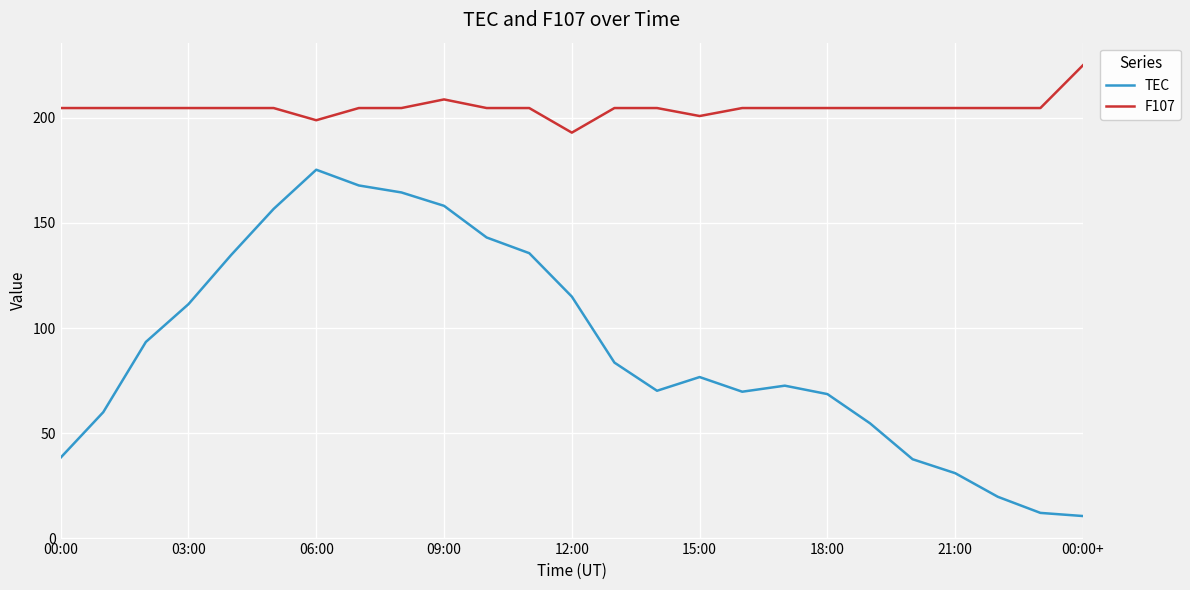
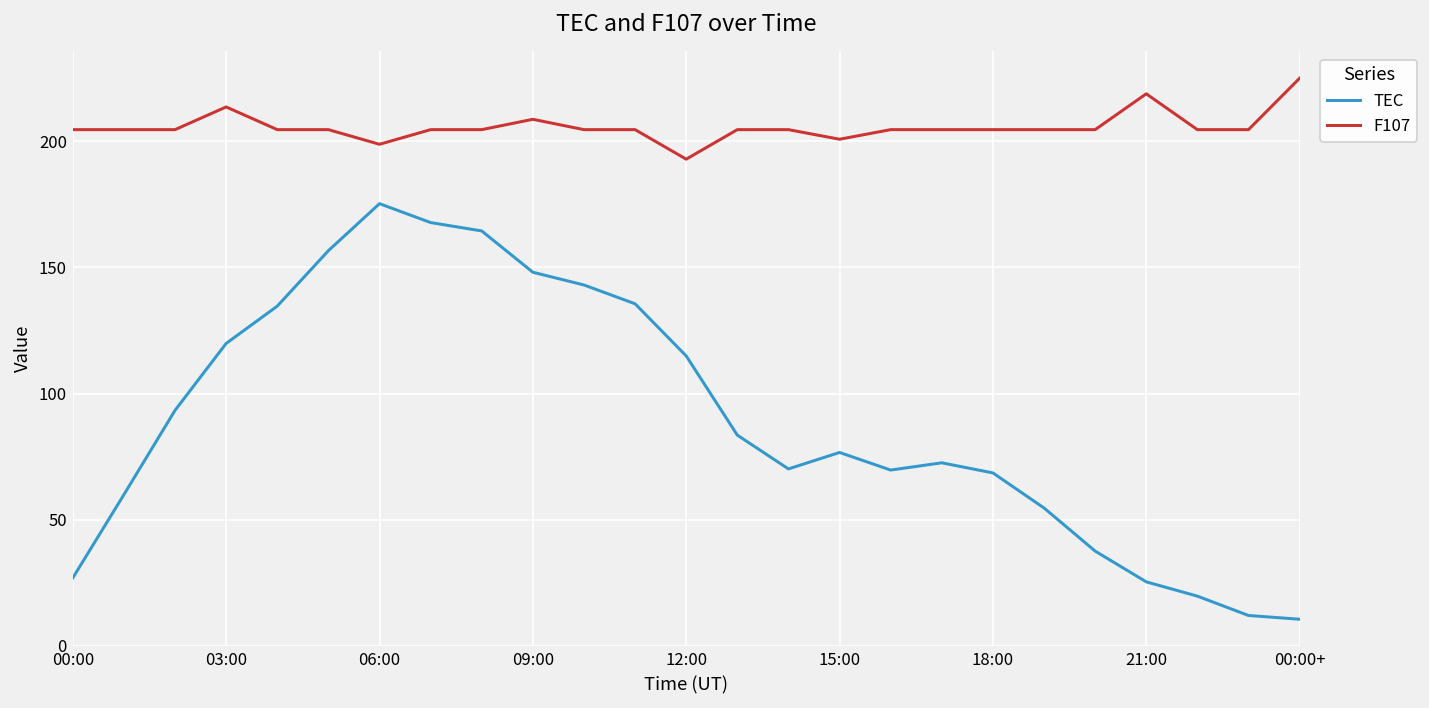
  {
    "TEC": {
-     "00:00": 38,
-     "03:00": 111,
+     "00:00": 27,
+     "03:00": 120,
      "06:00": 175,
-     "09:00": 158,
+     "09:00": 148,
      "12:00": 115,
      "15:00": 77,
      "18:00": 69,
-     "21:00": 31,
+     "21:00": 25,
      "00:00+": 11
    },
    "F107": {
      "00:00": 205,
-     "03:00": 205,
+     "03:00": 214,
      "06:00": 199,
      "09:00": 209,
      "12:00": 193,
      "15:00": 201,
      "18:00": 205,
-     "21:00": 205,
+     "21:00": 219,
      "00:00+": 225
    }
  }
